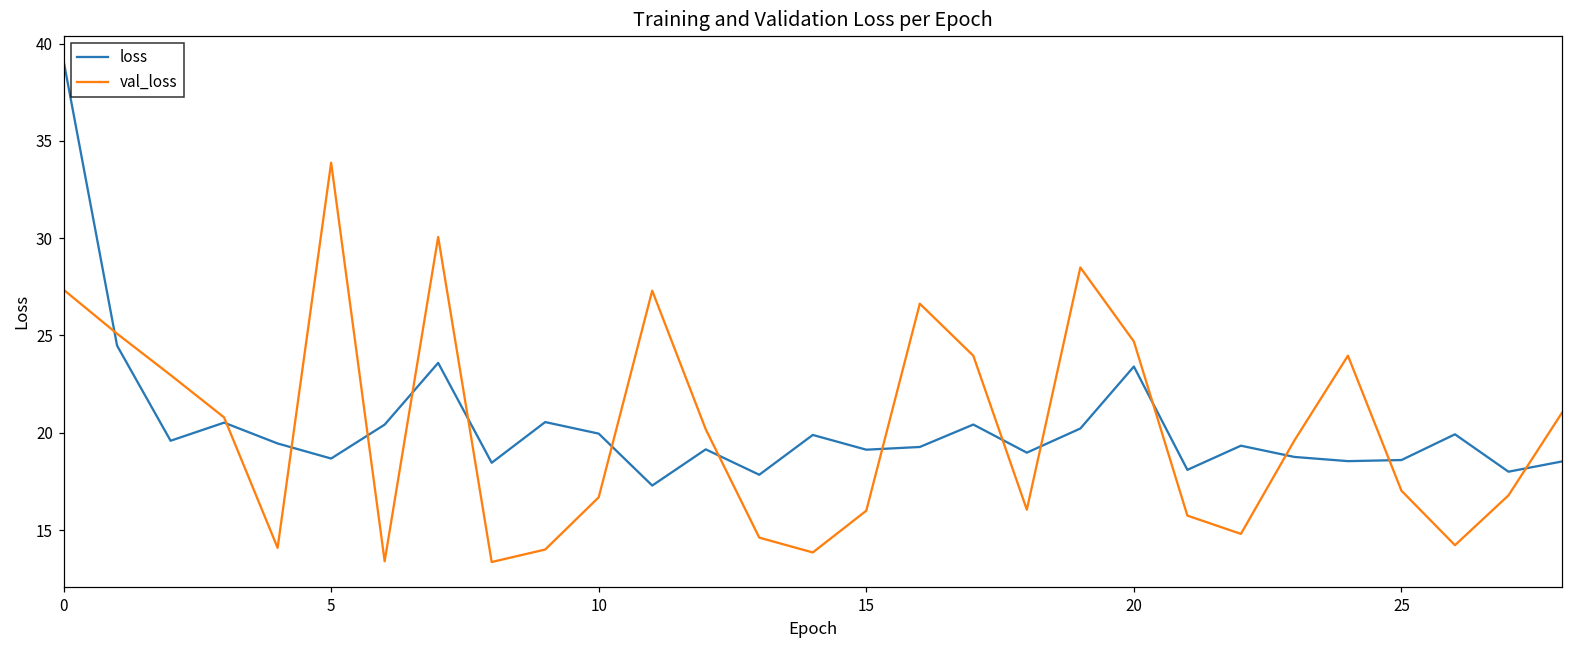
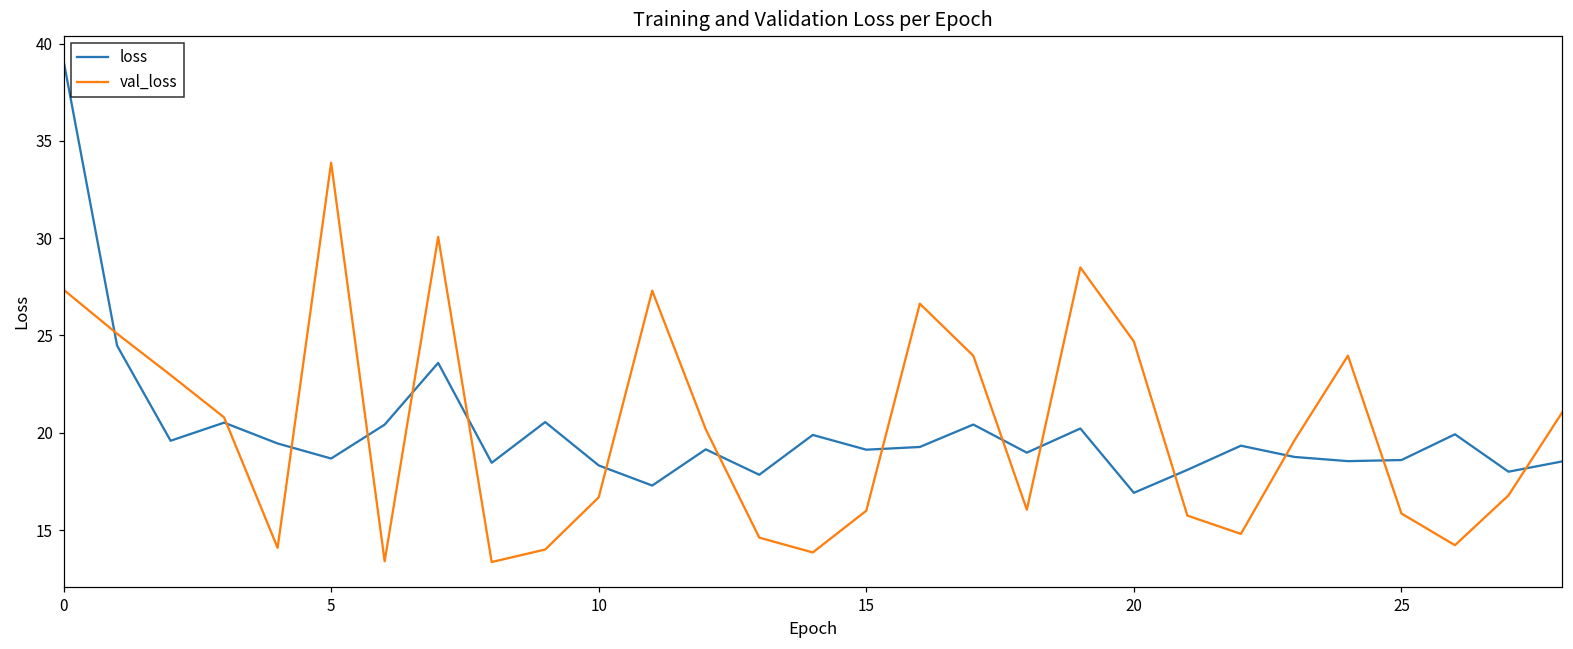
  {
    "loss": {
      "0": 39.1,
      "5": 18.7,
-     "10": 20.0,
+     "10": 18.3,
      "15": 19.1,
-     "20": 23.4,
+     "20": 16.9,
      "25": 18.6
    },
    "val_loss": {
      "0": 27.4,
      "5": 33.9,
      "10": 16.7,
      "15": 16.0,
      "20": 24.7,
-     "25": 17.0
+     "25": 15.8
    }
  }
